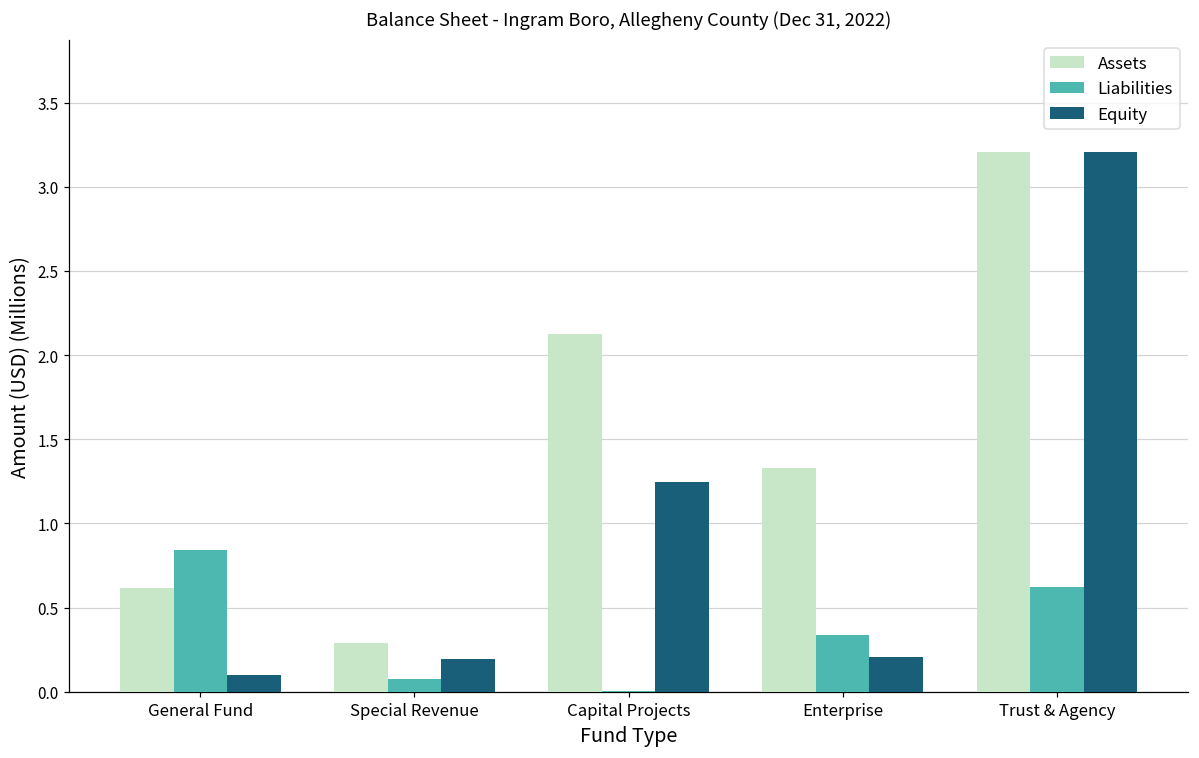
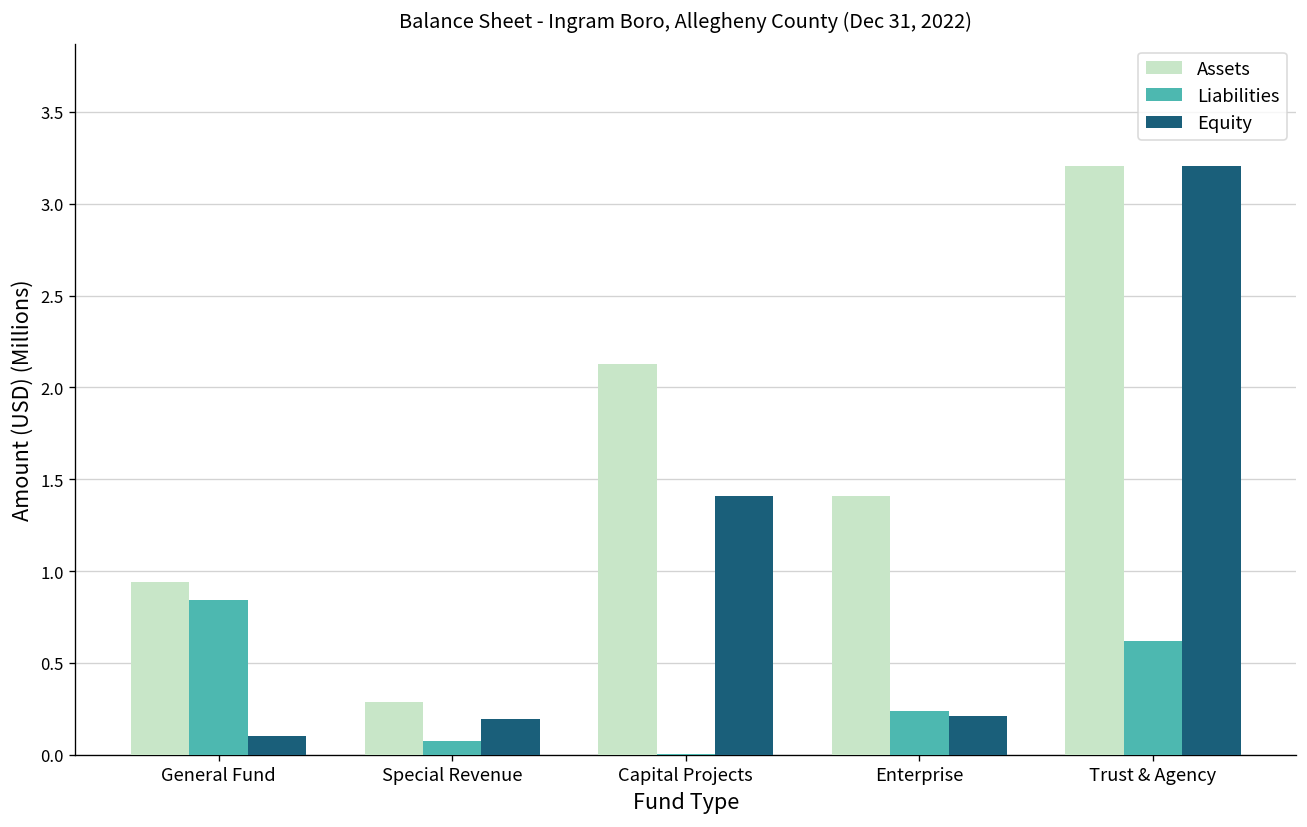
  {
    "Assets": {
-     "General Fund": 0.61,
+     "General Fund": 0.94,
      "Special Revenue": 0.29,
      "Capital Projects": 2.13,
-     "Enterprise": 1.33,
+     "Enterprise": 1.41,
      "Trust & Agency": 3.21
    },
    "Liabilities": {
      "General Fund": 0.84,
      "Special Revenue": 0.08,
-     "Enterprise": 0.34,
+     "Enterprise": 0.24,
      "Trust & Agency": 0.62
    },
    "Equity": {
      "General Fund": 0.10,
      "Special Revenue": 0.19,
-     "Capital Projects": 1.25,
+     "Capital Projects": 1.41,
      "Enterprise": 0.21,
      "Trust & Agency": 3.21
    }
  }
